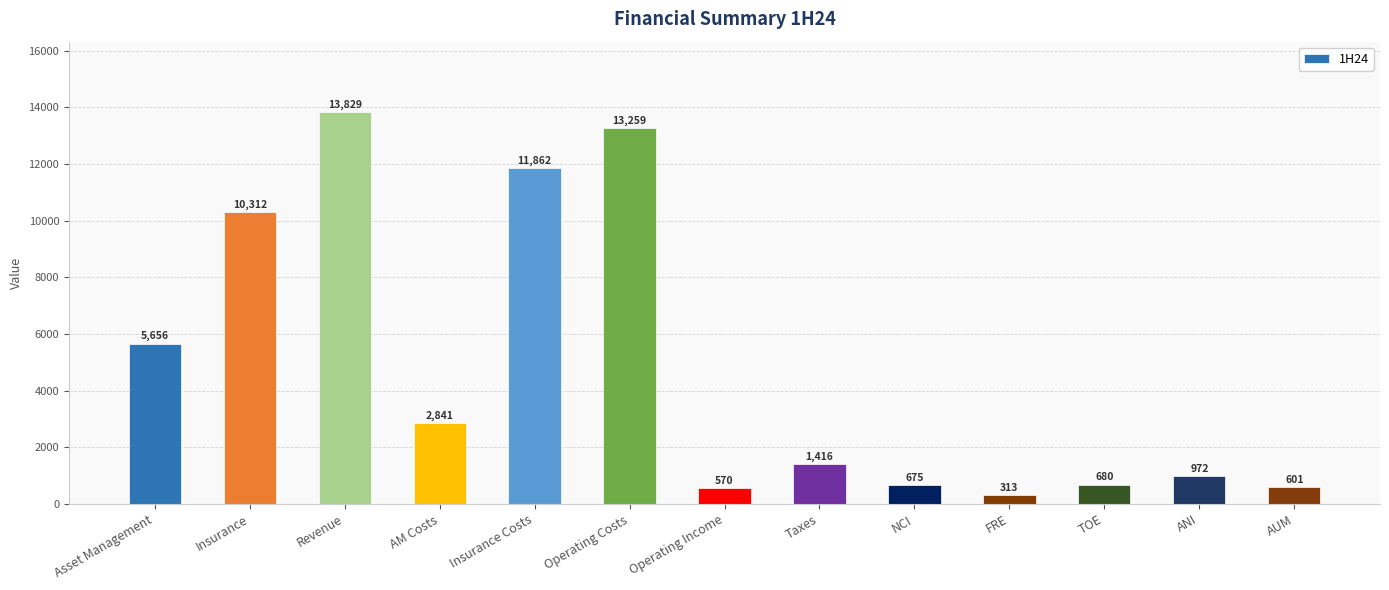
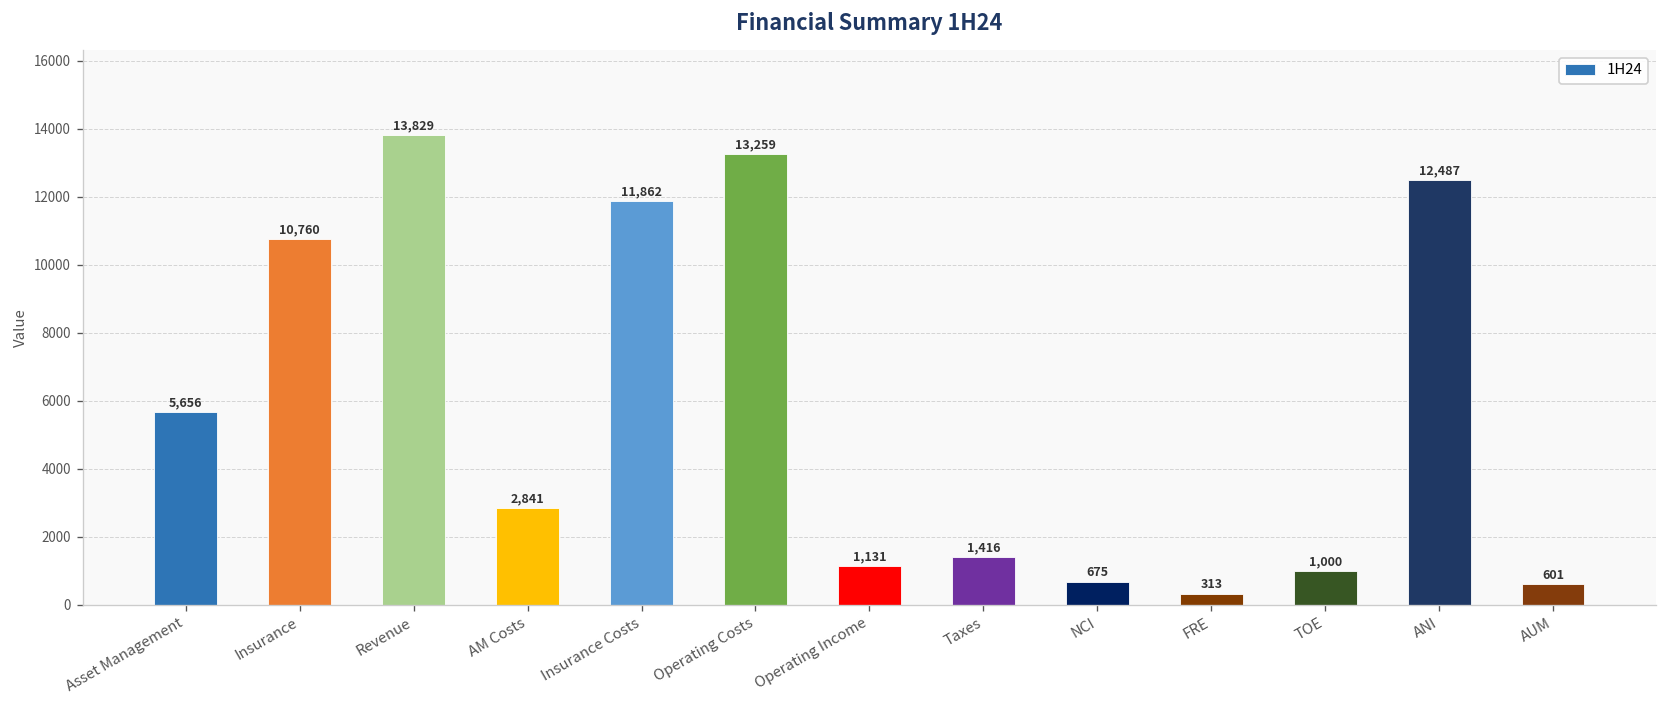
  {
    "Asset Management": "5,656",
-   "Insurance": "10,312",
+   "Insurance": "10,760",
    "Revenue": "13,829",
    "AM Costs": "2,841",
    "Insurance Costs": "11,862",
    "Operating Costs": "13,259",
-   "Operating Income": "570",
+   "Operating Income": "1,131",
    "Taxes": "1,416",
    "NCI": "675",
    "FRE": "313",
-   "TOE": "680",
-   "ANI": "972",
+   "TOE": "1,000",
+   "ANI": "12,487",
    "AUM": "601"
  }
